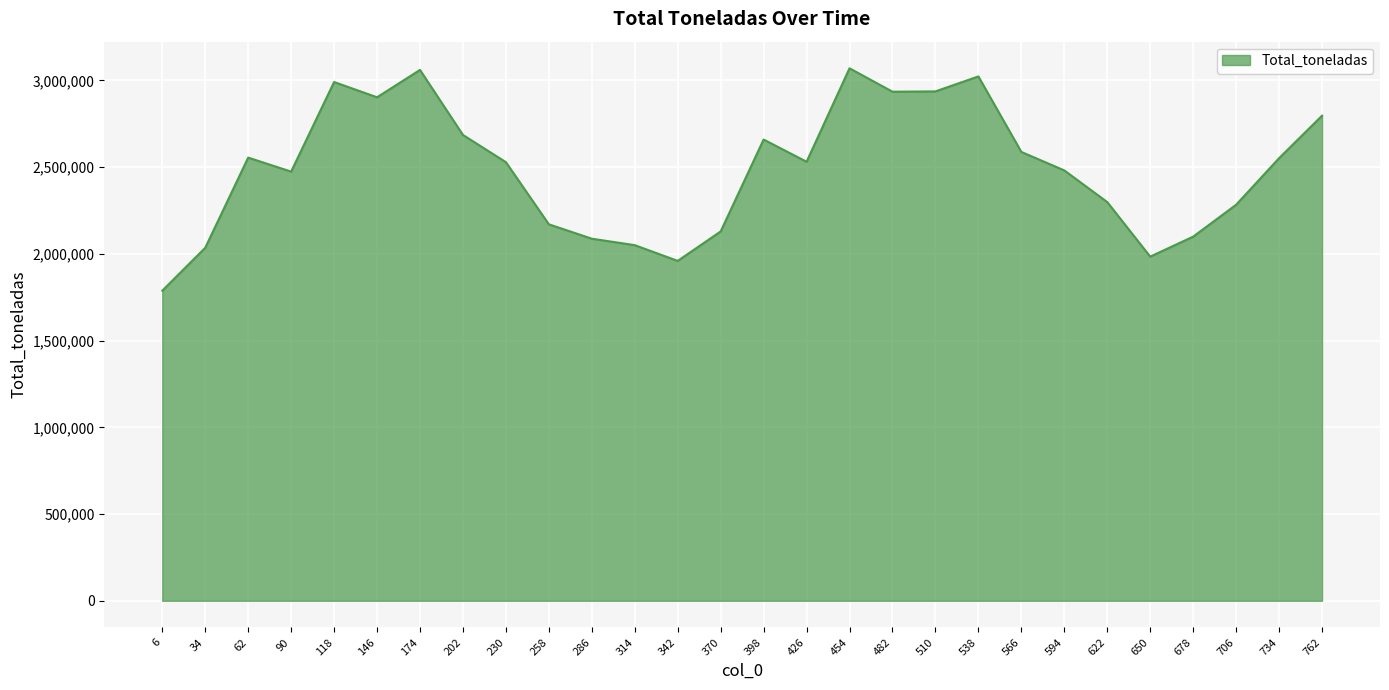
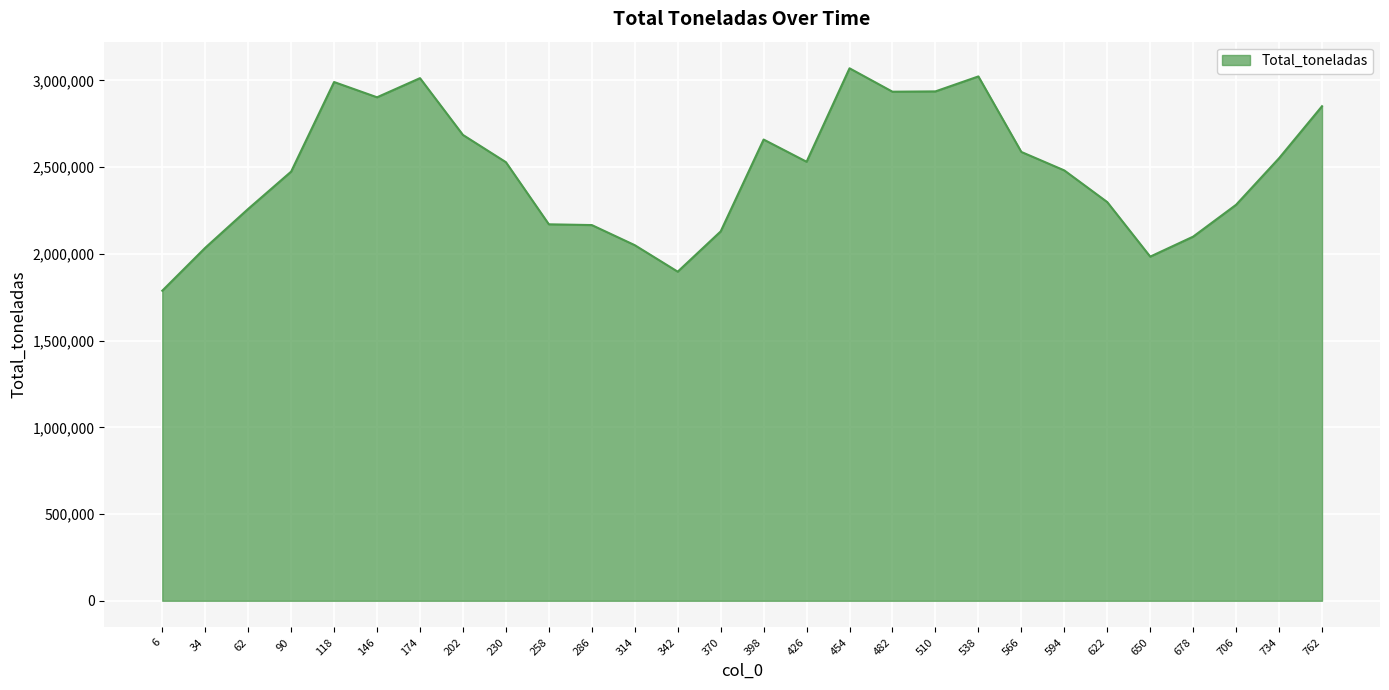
  {
    "6": "1,790,000",
    "34": "2,030,000",
-   "62": "2,550,000",
+   "62": "2,260,000",
    "90": "2,470,000",
    "118": "2,990,000",
    "146": "2,900,000",
-   "174": "3,060,000",
+   "174": "3,010,000",
    "202": "2,690,000",
    "230": "2,530,000",
    "258": "2,170,000",
-   "286": "2,090,000",
+   "286": "2,170,000",
    "314": "2,050,000",
-   "342": "1,960,000",
+   "342": "1,900,000",
    "370": "2,130,000",
    "398": "2,660,000",
    "426": "2,530,000",
    "454": "3,070,000",
    "482": "2,930,000",
    "510": "2,940,000",
    "538": "3,020,000",
    "566": "2,590,000",
    "594": "2,480,000",
    "622": "2,300,000",
    "650": "1,980,000",
    "678": "2,100,000",
    "706": "2,280,000",
    "734": "2,550,000",
-   "762": "2,800,000"
+   "762": "2,850,000"
  }
